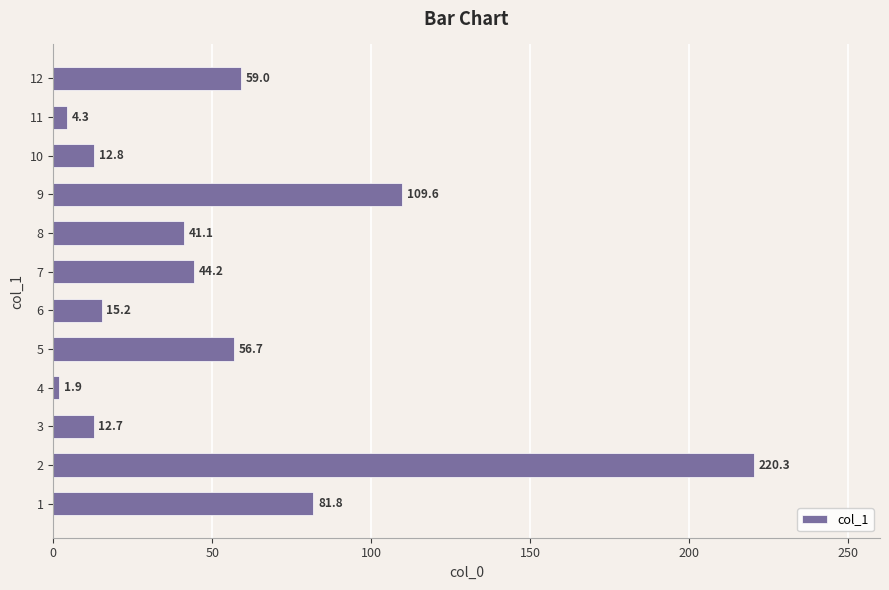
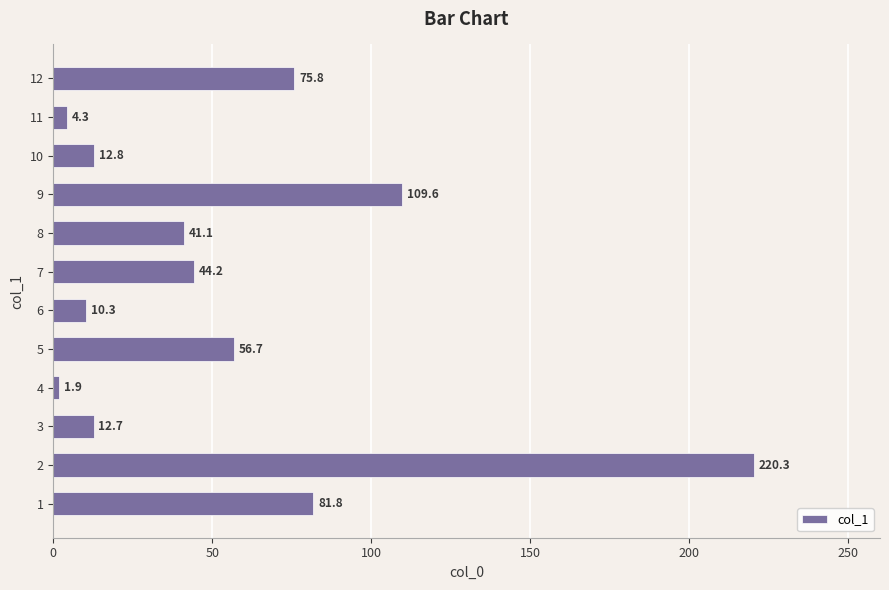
  {
-   "12": 59.0,
+   "12": 75.8,
    "11": 4.3,
    "10": 12.8,
    "9": 109.6,
    "8": 41.1,
    "7": 44.2,
-   "6": 15.2,
+   "6": 10.3,
    "5": 56.7,
    "4": 1.9,
    "3": 12.7,
    "2": 220.3,
    "1": 81.8
  }
